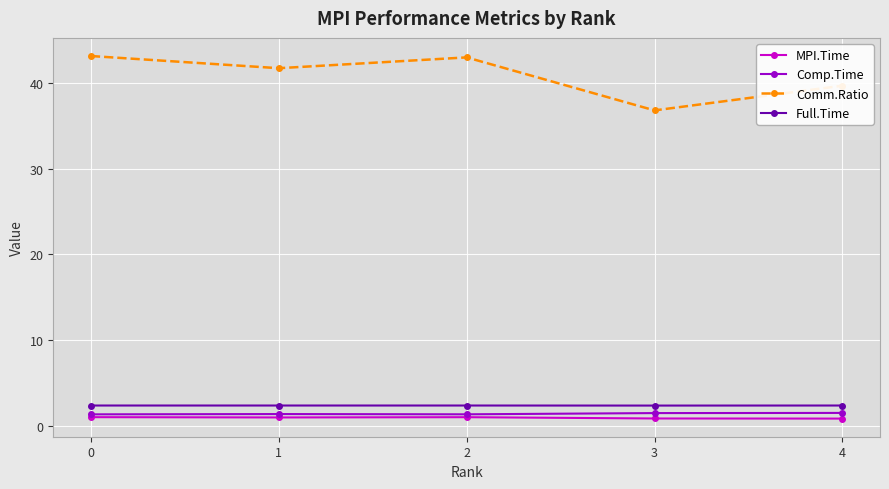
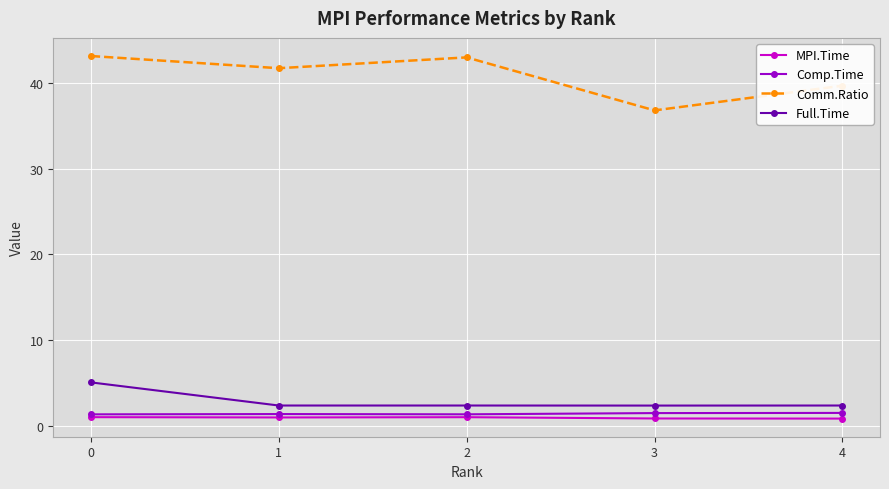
  {
    "Comm.Ratio": {
      "0": 43,
      "1": 42,
      "2": 43,
      "3": 37
    },
    "Full.Time": {
-     "0": 2,
+     "0": 5,
      "1": 2,
      "2": 2,
      "3": 2,
      "4": 2
    }
  }
